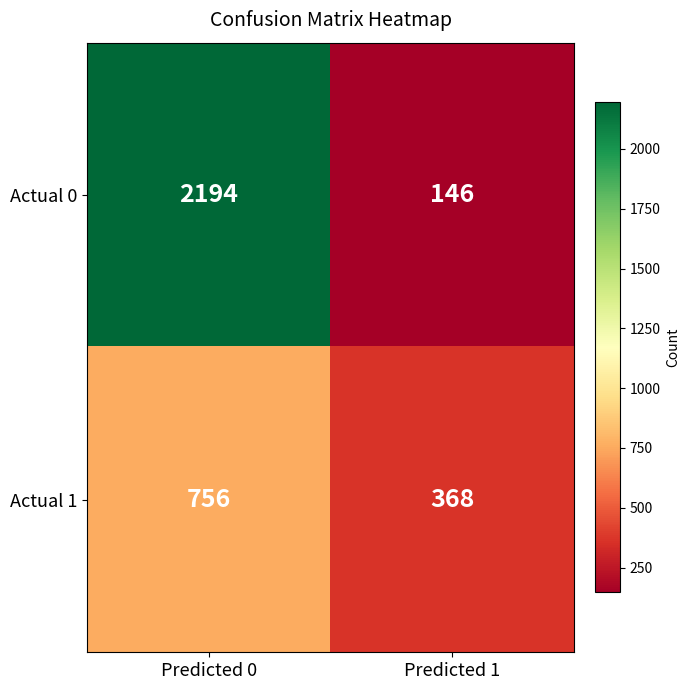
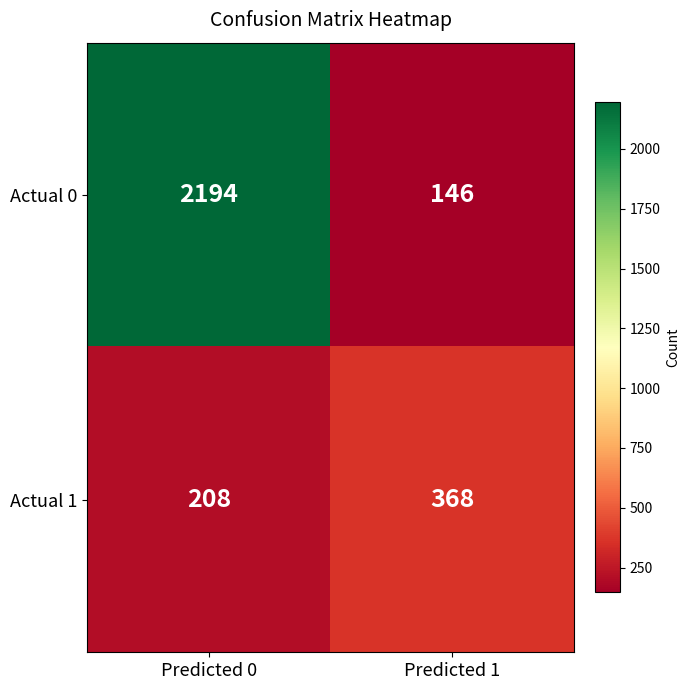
  {
    "Actual 0": {
      "Predicted 0": 2194,
      "Predicted 1": 146
    },
    "Actual 1": {
-     "Predicted 0": 756,
+     "Predicted 0": 208,
      "Predicted 1": 368
    }
  }
